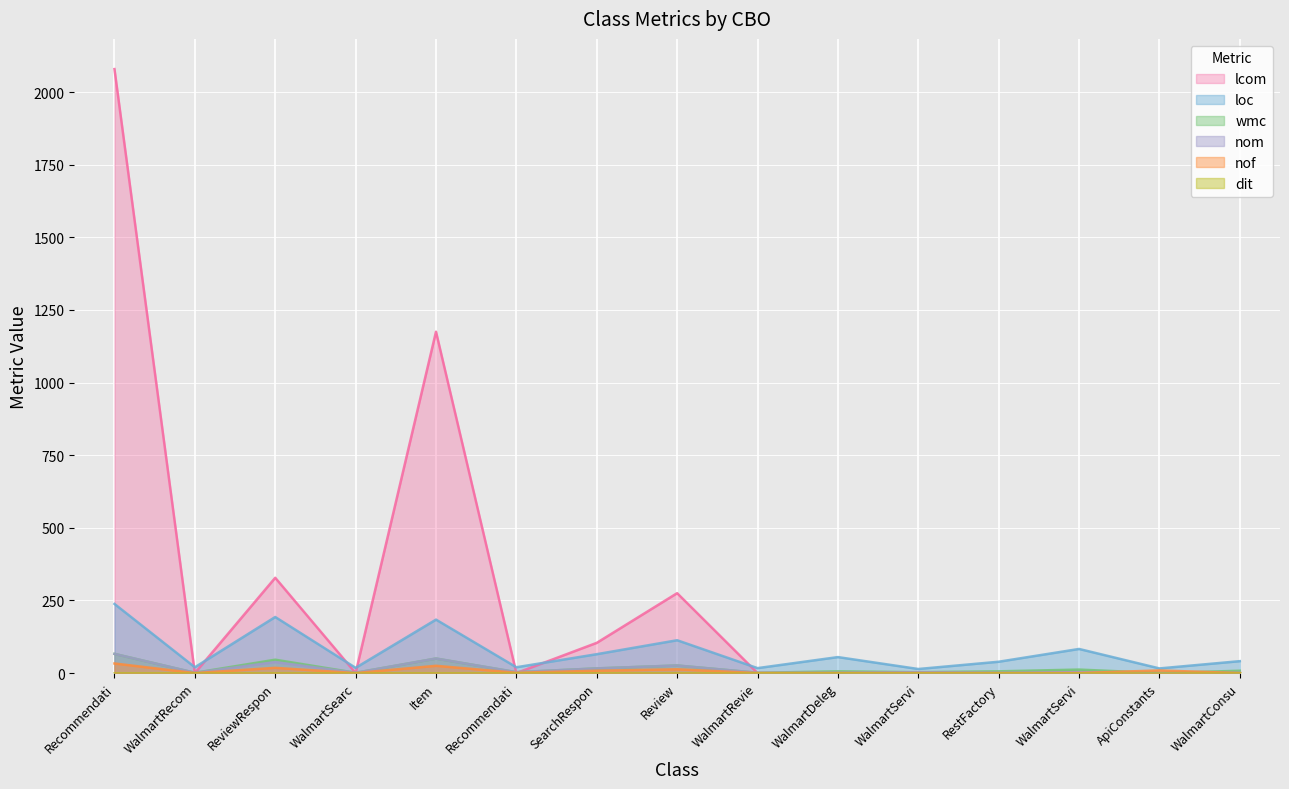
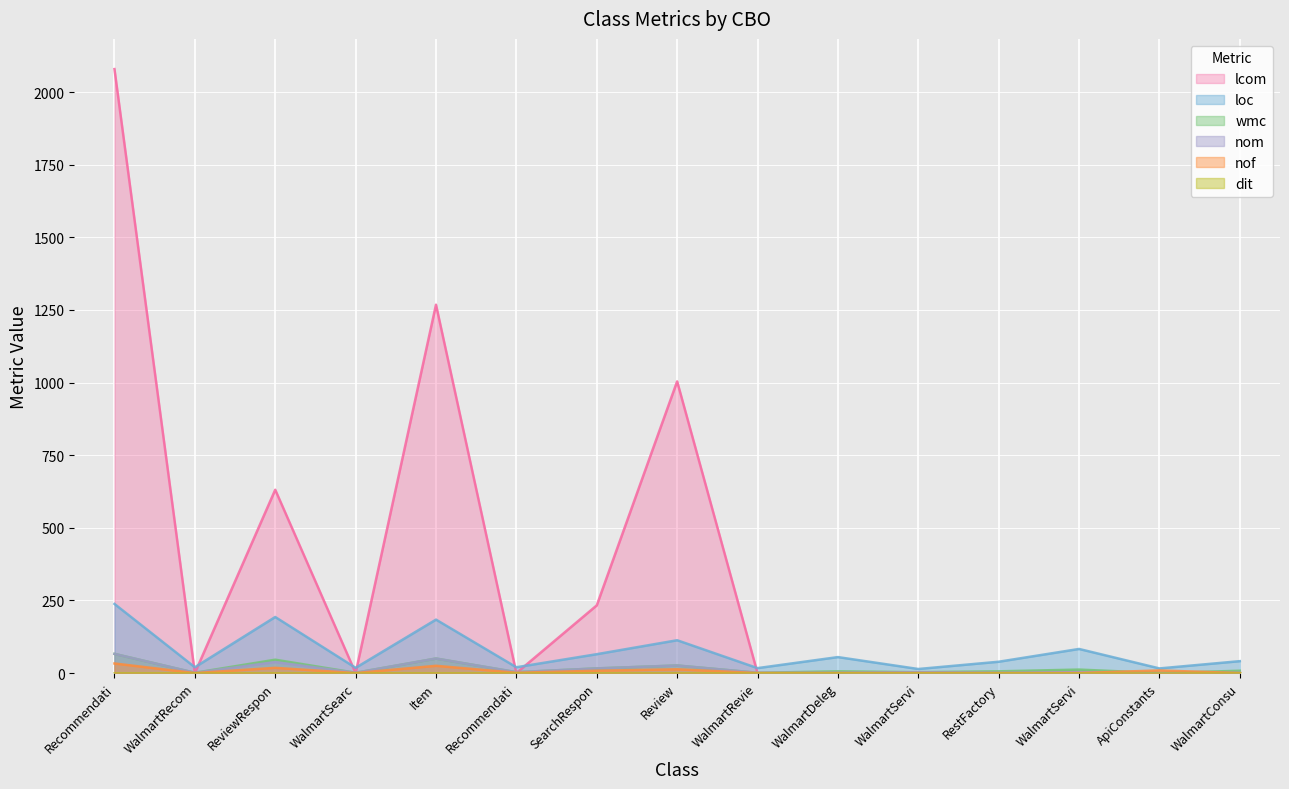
  {
    "lcom": {
-     "ReviewRespon": 330,
-     "Item": 1180,
-     "SearchRespon": 100,
-     "Review": 280
+     "ReviewRespon": 630,
+     "Item": 1270,
+     "SearchRespon": 230,
+     "Review": 1000
    }
  }
